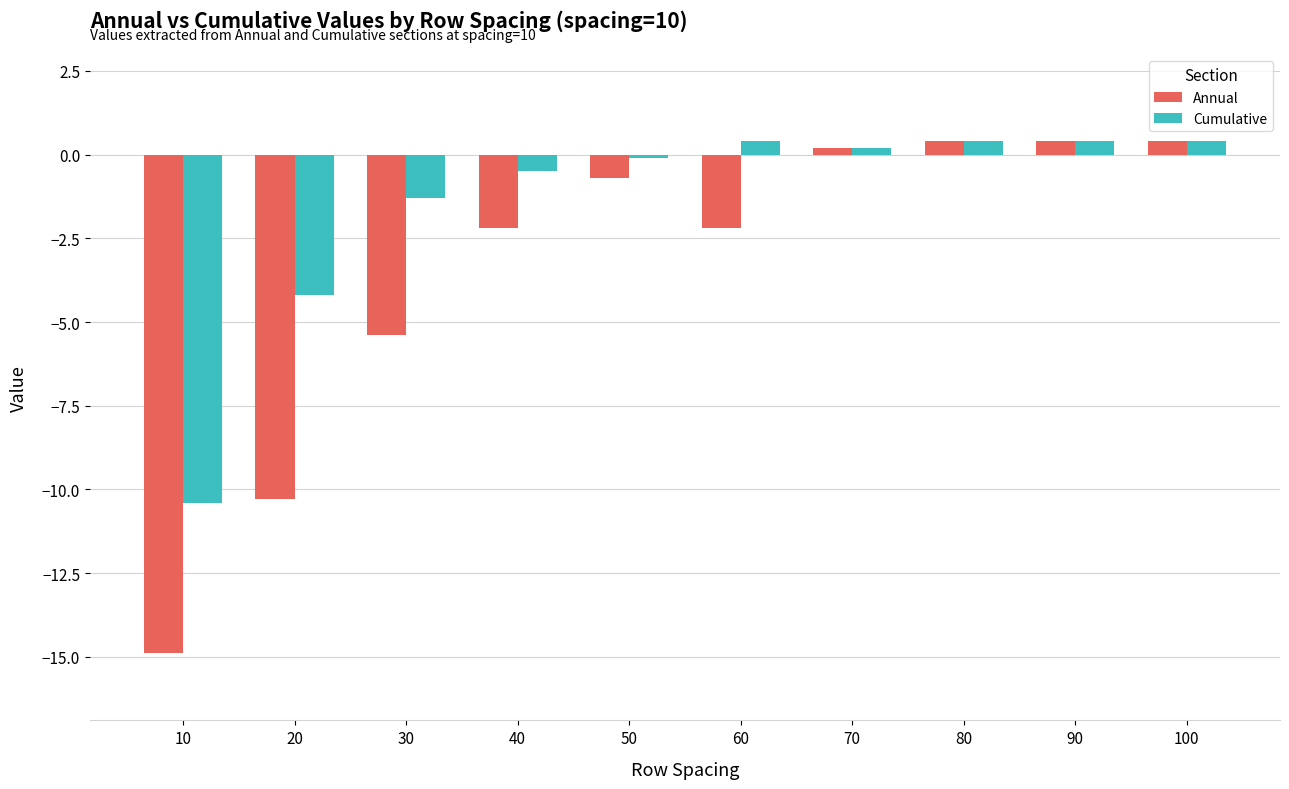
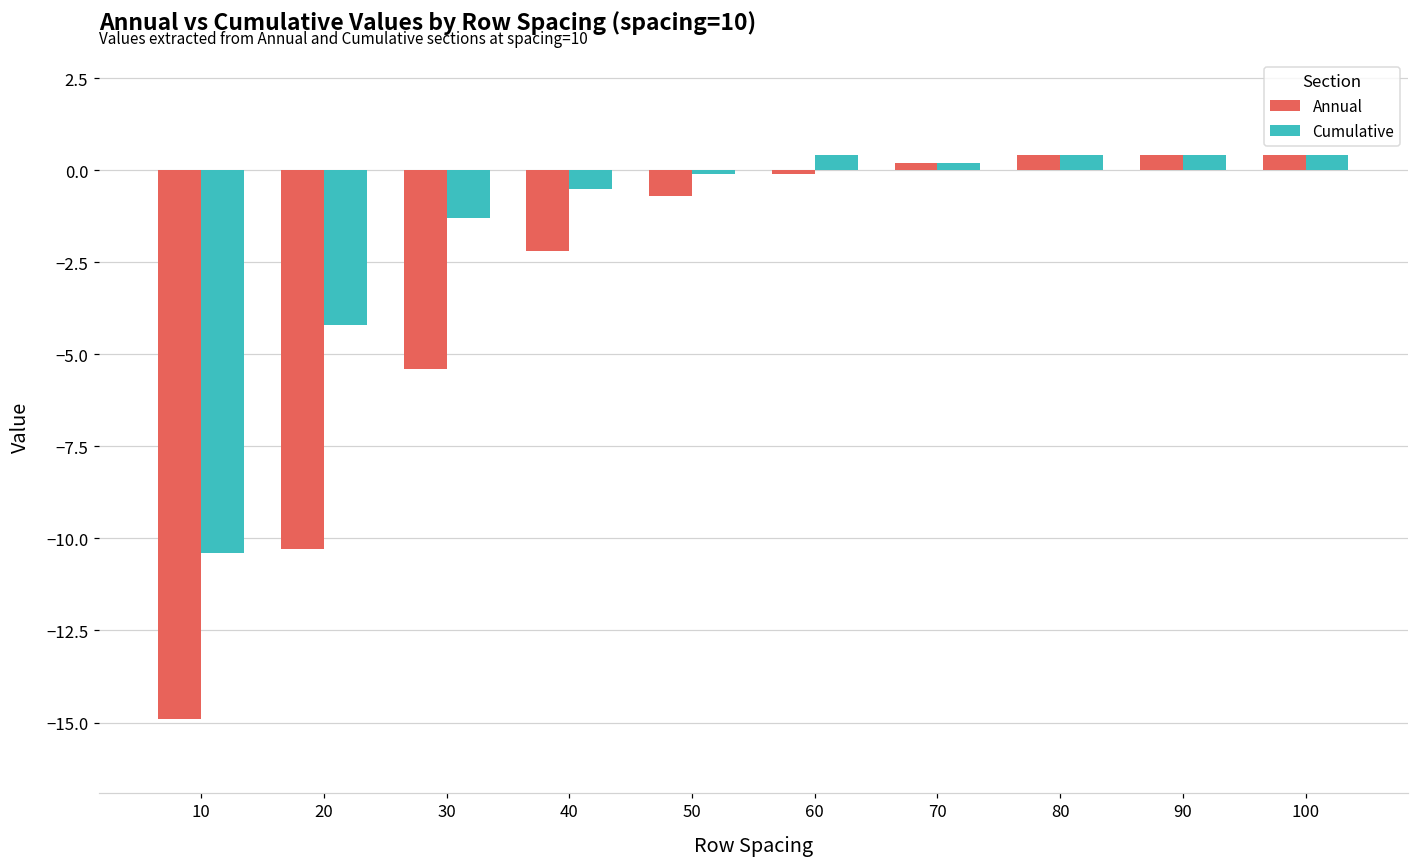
  {
    "Annual": {
      "10": -14.9,
      "20": -10.3,
      "30": -5.4,
      "40": -2.2,
      "50": -0.7,
-     "60": -2.2,
+     "60": -0.1,
      "70": 0.2,
      "80": 0.4,
      "90": 0.4,
      "100": 0.4
    },
    "Cumulative": {
      "10": -10.4,
      "20": -4.2,
      "30": -1.3,
      "40": -0.5,
      "50": -0.1,
      "60": 0.4,
      "70": 0.2,
      "80": 0.4,
      "90": 0.4,
      "100": 0.4
    }
  }
